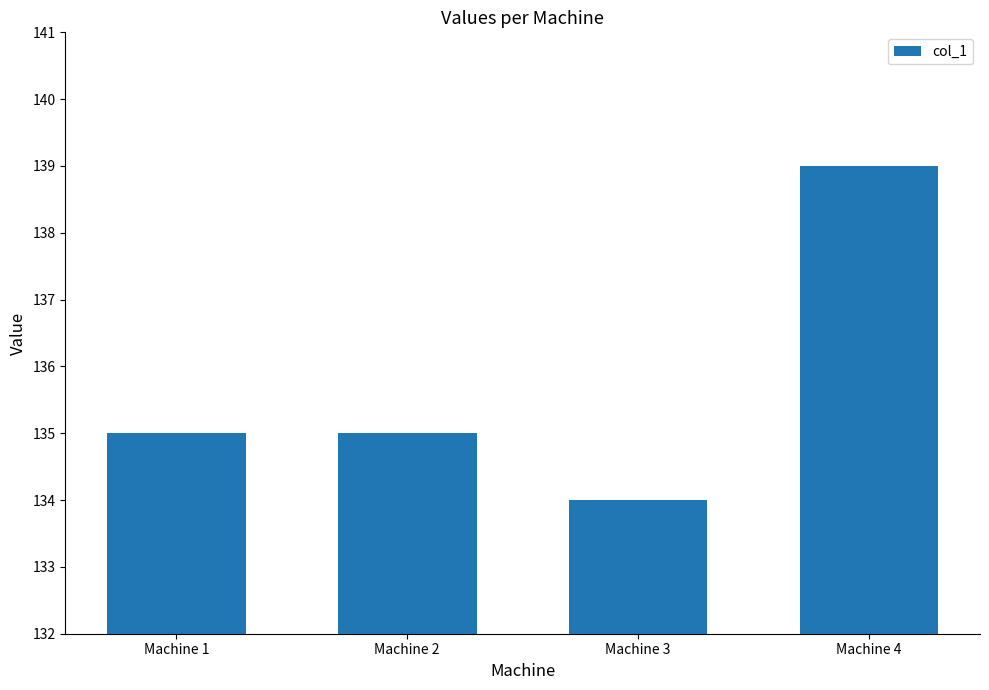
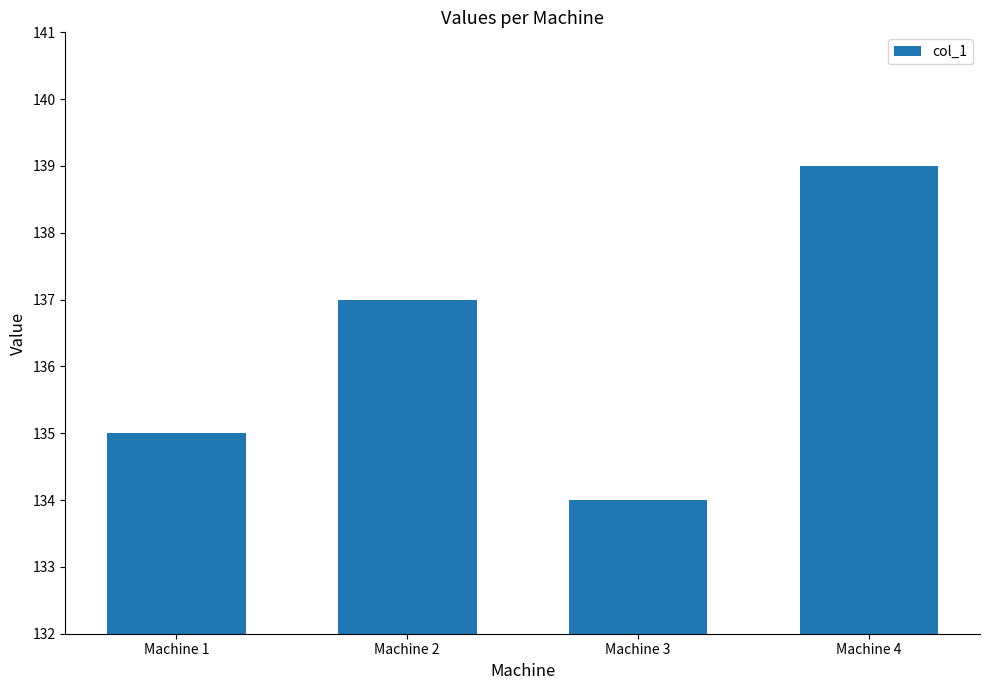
  {
    "Machine 1": 135,
-   "Machine 2": 135,
+   "Machine 2": 137,
    "Machine 3": 134,
    "Machine 4": 139
  }
